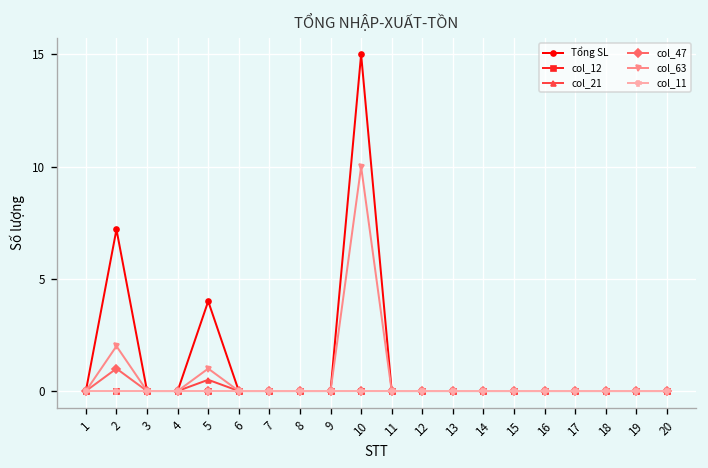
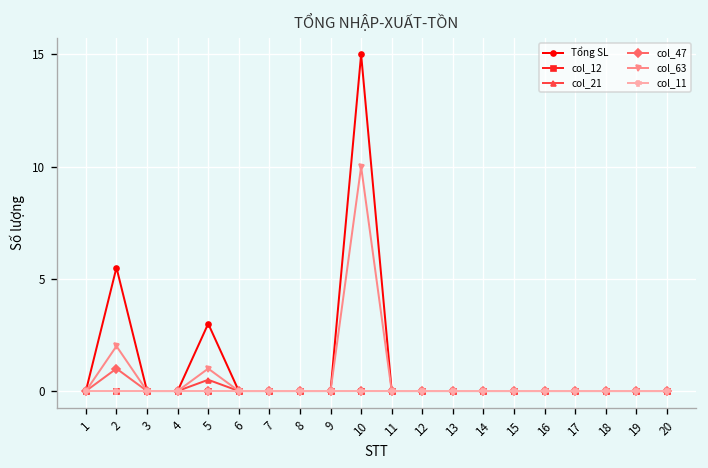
  {
    "Tổng SL": {
-     "2": 7.2,
-     "5": 4,
+     "2": 5.5,
+     "5": 3,
      "10": 15.0
    }
  }
